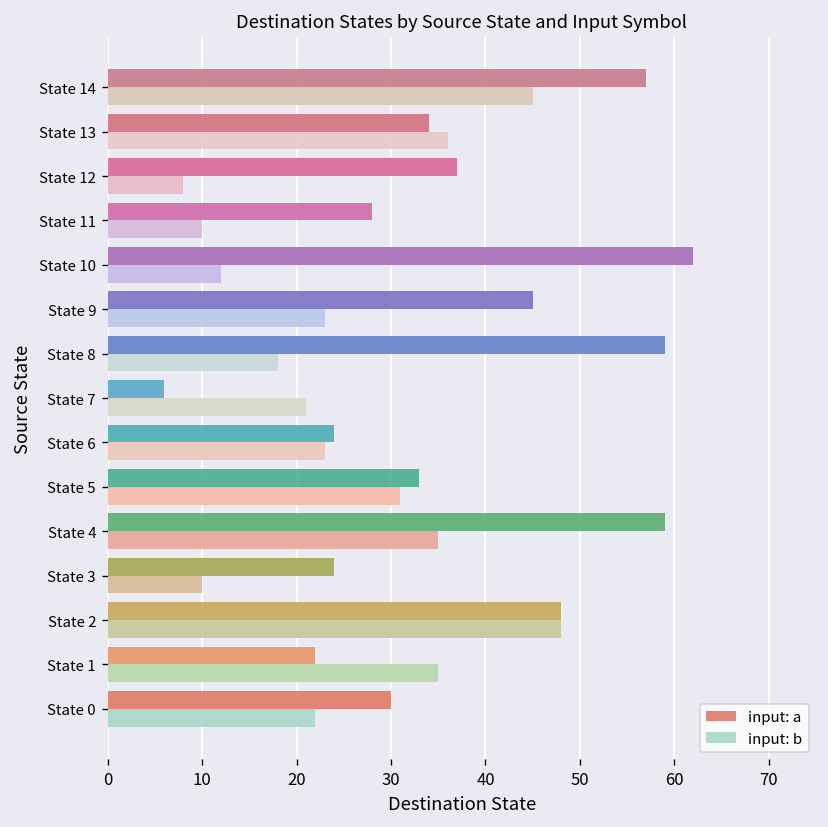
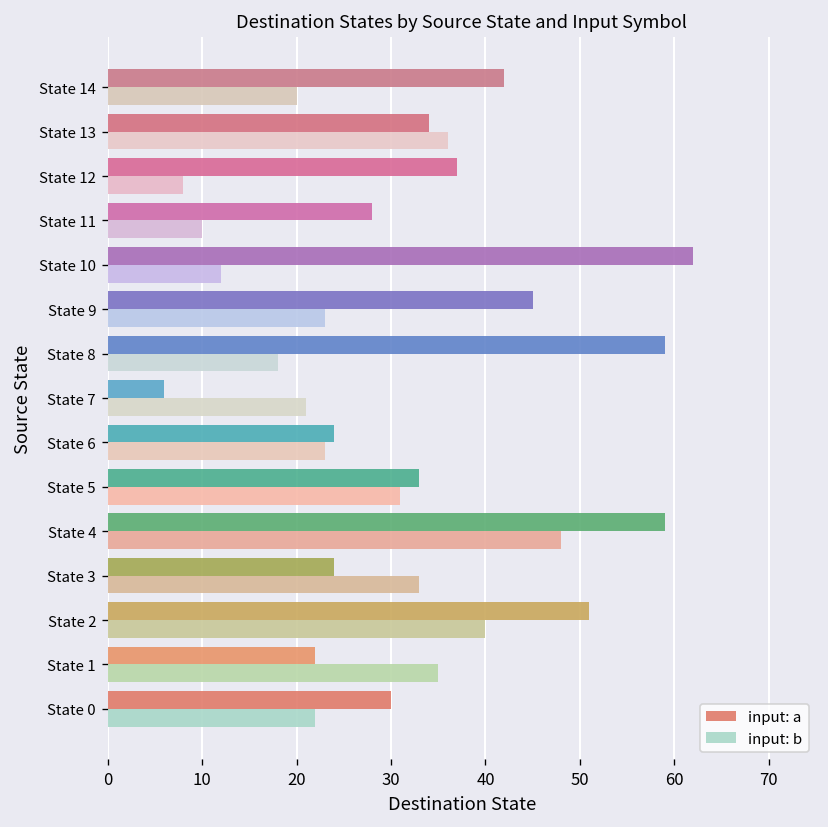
  {
    "input: a": {
-     "State 14": 57,
+     "State 14": 42,
      "State 13": 34,
      "State 12": 37,
      "State 11": 28,
      "State 10": 62,
      "State 9": 45,
      "State 8": 59,
      "State 7": 6,
      "State 6": 24,
      "State 5": 33,
      "State 4": 59,
      "State 3": 24,
-     "State 2": 48,
+     "State 2": 51,
      "State 1": 22,
      "State 0": 30
    },
    "input: b": {
-     "State 14": 45,
+     "State 14": 20,
      "State 13": 36,
      "State 12": 8,
      "State 11": 10,
      "State 10": 12,
      "State 9": 23,
      "State 8": 18,
      "State 7": 21,
      "State 6": 23,
      "State 5": 31,
-     "State 4": 35,
-     "State 3": 10,
-     "State 2": 48,
+     "State 4": 48,
+     "State 3": 33,
+     "State 2": 40,
      "State 1": 35,
      "State 0": 22
    }
  }
